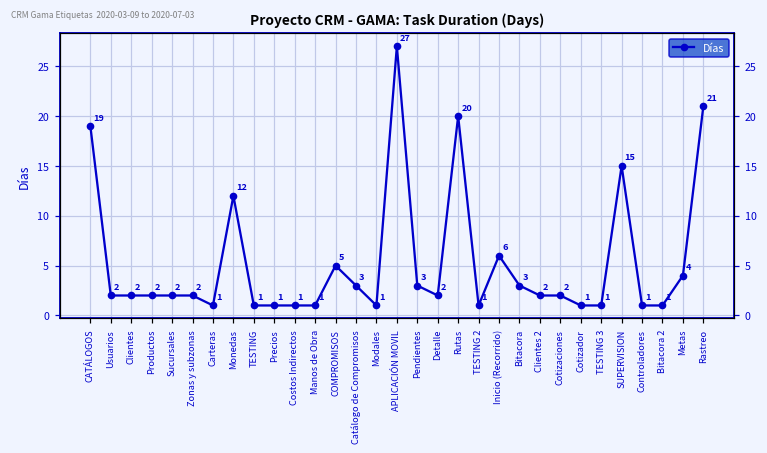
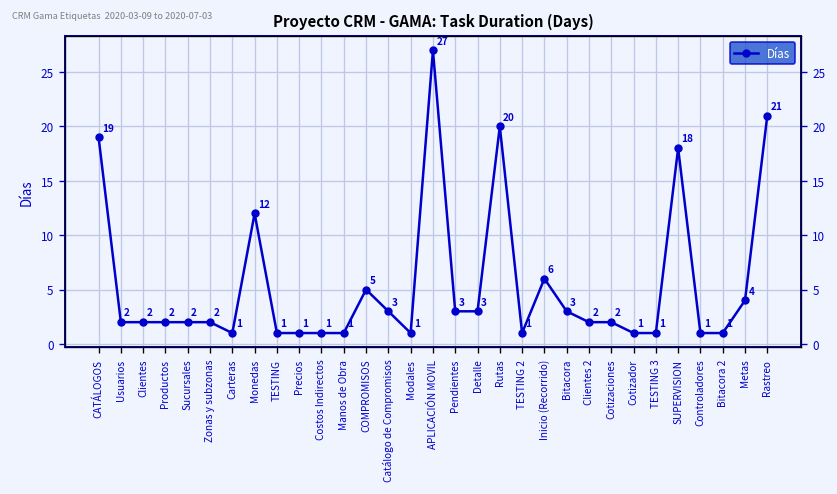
  {
    "CATÁLOGOS": 19,
    "Usuarios": 2,
    "Clientes": 2,
    "Productos": 2,
    "Sucursales": 2,
    "Zonas y subzonas": 2,
    "Carteras": 1,
    "Monedas": 12,
    "TESTING": 1,
    "Precios": 1,
    "Costos Indirectos": 1,
    "Manos de Obra": 1,
    "COMPROMISOS": 5,
    "Catálogo de Compromisos": 3,
    "Modales": 1,
    "APLICACIÓN MOVIL": 27,
    "Pendientes": 3,
-   "Detalle": 2,
+   "Detalle": 3,
    "Rutas": 20,
    "TESTING 2": 1,
    "Inicio (Recorrido)": 6,
    "Bitacora": 3,
    "Clientes 2": 2,
    "Cotizaciones": 2,
    "Cotizador": 1,
    "TESTING 3": 1,
-   "SUPERVISION": 15,
+   "SUPERVISION": 18,
    "Controladores": 1,
    "Bitacora 2": 1,
    "Metas": 4,
    "Rastreo": 21
  }
